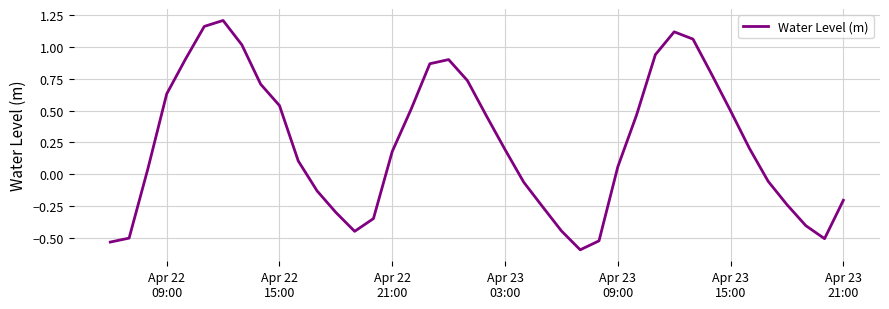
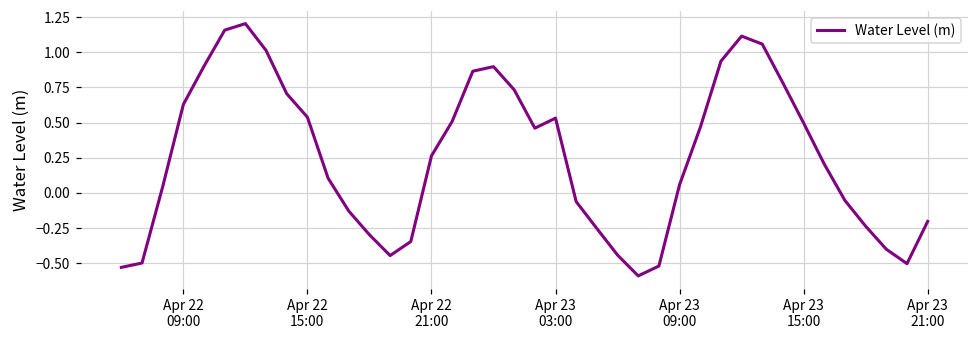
  {
    "Apr 22 09:00": 0.63,
    "Apr 22 15:00": 0.54,
-   "Apr 22 21:00": 0.18,
-   "Apr 23 03:00": 0.19,
+   "Apr 22 21:00": 0.26,
+   "Apr 23 03:00": 0.53,
    "Apr 23 09:00": 0.06,
    "Apr 23 15:00": 0.50,
    "Apr 23 21:00": -0.20
  }
